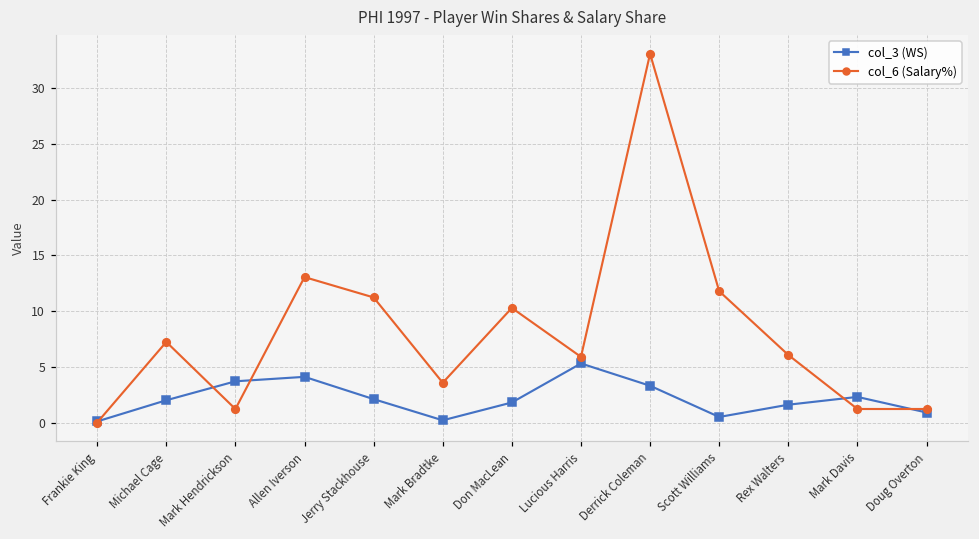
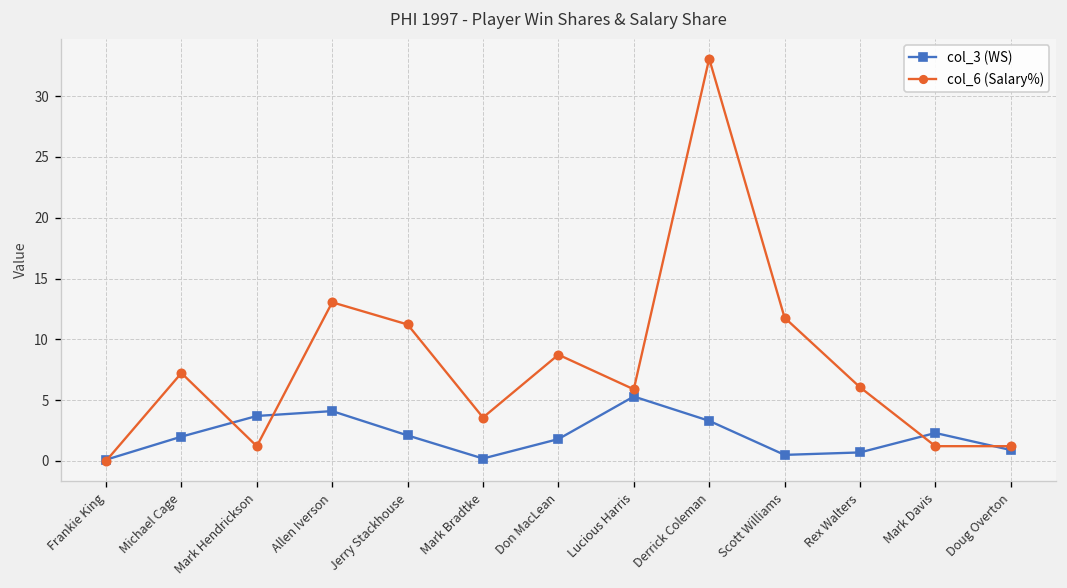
  {
    "col_3 (WS)": {
      "Michael Cage": 2.0,
      "Mark Hendrickson": 3.7,
      "Allen Iverson": 4.1,
      "Jerry Stackhouse": 2.1,
      "Mark Bradtke": 0.2,
      "Don MacLean": 1.8,
      "Lucious Harris": 5.3,
      "Derrick Coleman": 3.3,
      "Scott Williams": 0.5,
-     "Rex Walters": 1.6,
+     "Rex Walters": 0.7,
      "Mark Davis": 2.3,
      "Doug Overton": 0.9
    },
    "col_6 (Salary%)": {
      "Michael Cage": 7.2,
      "Mark Hendrickson": 1.2,
      "Allen Iverson": 13.0,
      "Jerry Stackhouse": 11.2,
      "Mark Bradtke": 3.6,
-     "Don MacLean": 10.3,
+     "Don MacLean": 8.7,
      "Lucious Harris": 5.9,
      "Derrick Coleman": 33.1,
      "Scott Williams": 11.8,
      "Rex Walters": 6.1,
      "Mark Davis": 1.2,
      "Doug Overton": 1.2
    }
  }
